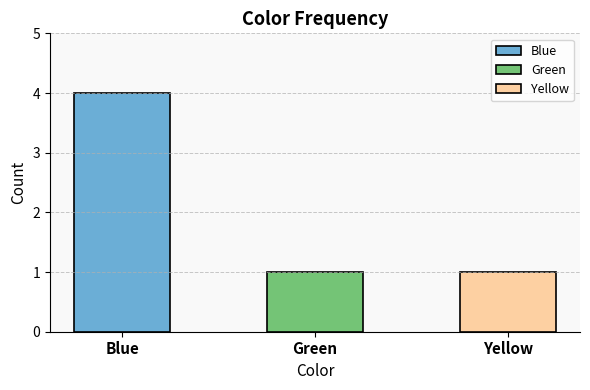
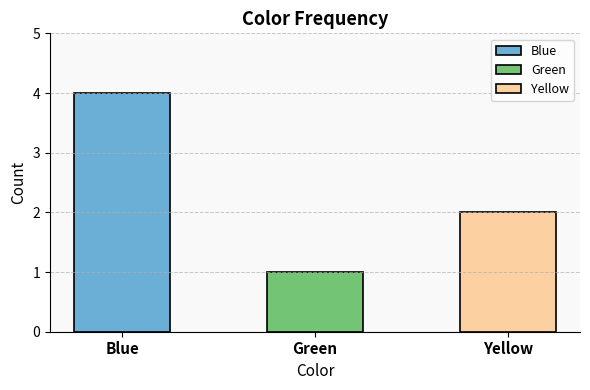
  {
    "Blue": 4,
    "Green": 1,
-   "Yellow": 1
+   "Yellow": 2
  }
